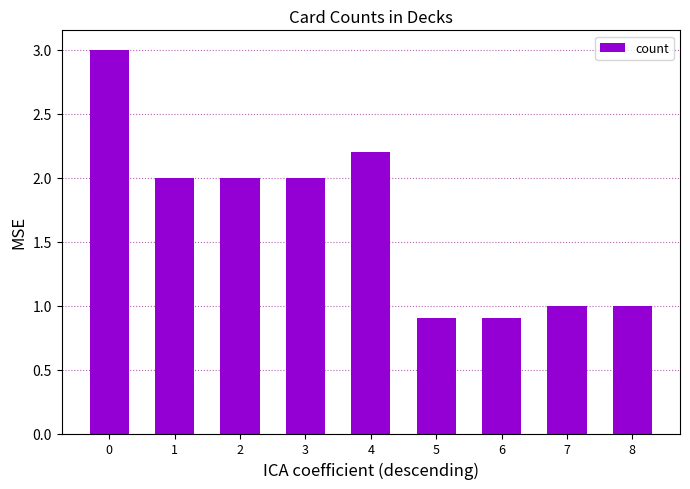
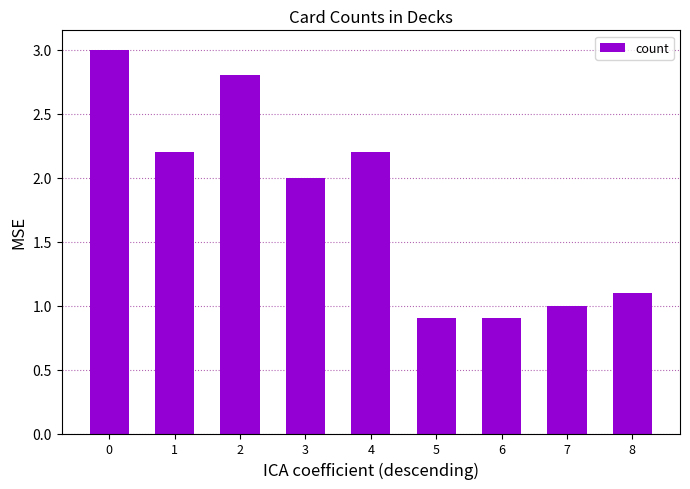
  {
    "0": 3.0,
-   "1": 2.0,
-   "2": 2.0,
+   "1": 2.2,
+   "2": 2.8,
    "3": 2.0,
    "4": 2.2,
    "5": 0.9,
    "6": 0.9,
    "7": 1.0,
-   "8": 1.0
+   "8": 1.1
  }
